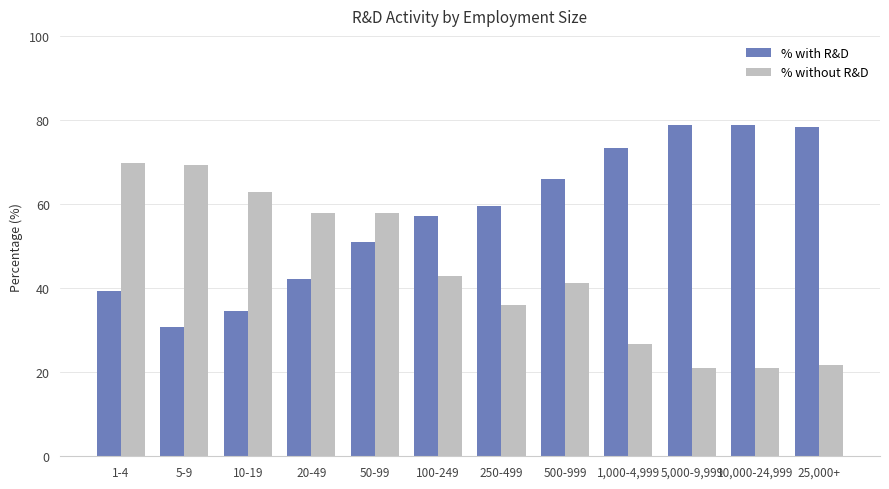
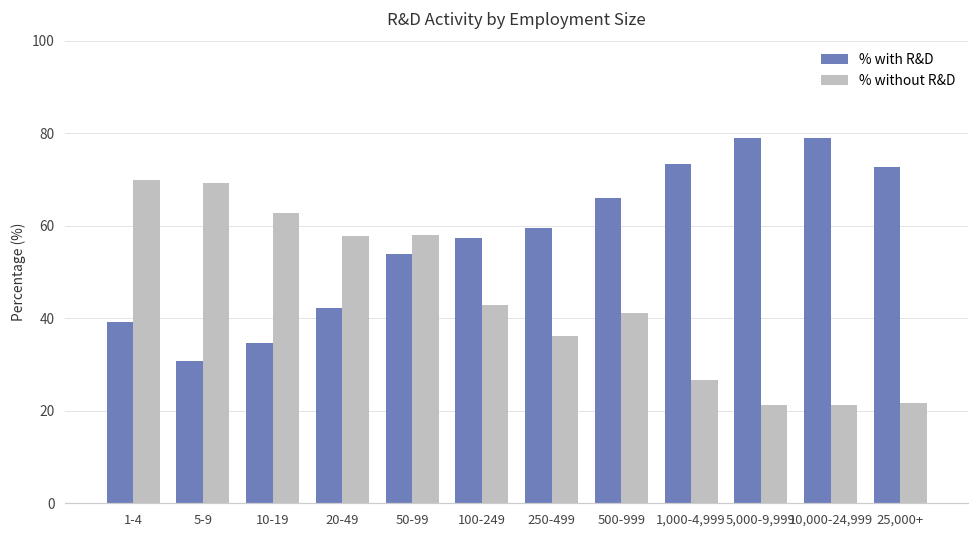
  {
    "% with R&D": {
      "1-4": 39,
      "5-9": 31,
      "10-19": 35,
      "20-49": 42,
-     "50-99": 51,
+     "50-99": 54,
      "100-249": 57,
      "250-499": 60,
      "500-999": 66,
      "1,000-4,999": 73,
      "5,000-9,999": 79,
      "10,000-24,999": 79,
-     "25,000+": 78
+     "25,000+": 73
    },
    "% without R&D": {
      "1-4": 70,
      "5-9": 69,
      "10-19": 63,
      "20-49": 58,
      "50-99": 58,
      "100-249": 43,
      "250-499": 36,
      "500-999": 41,
      "1,000-4,999": 27,
      "5,000-9,999": 21,
      "10,000-24,999": 21,
      "25,000+": 22
    }
  }
